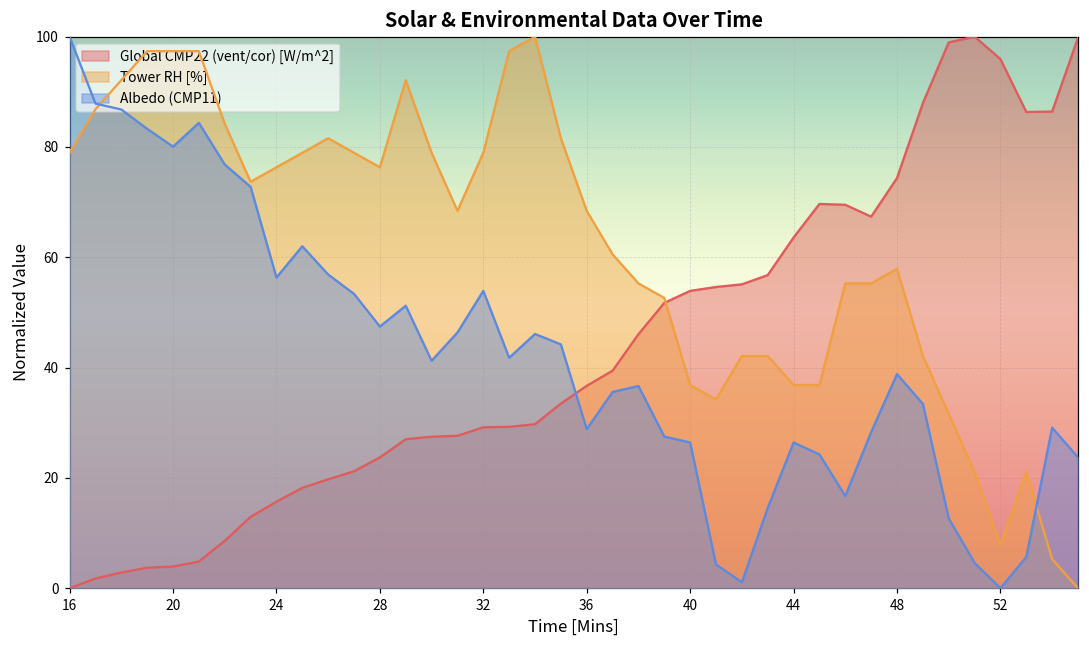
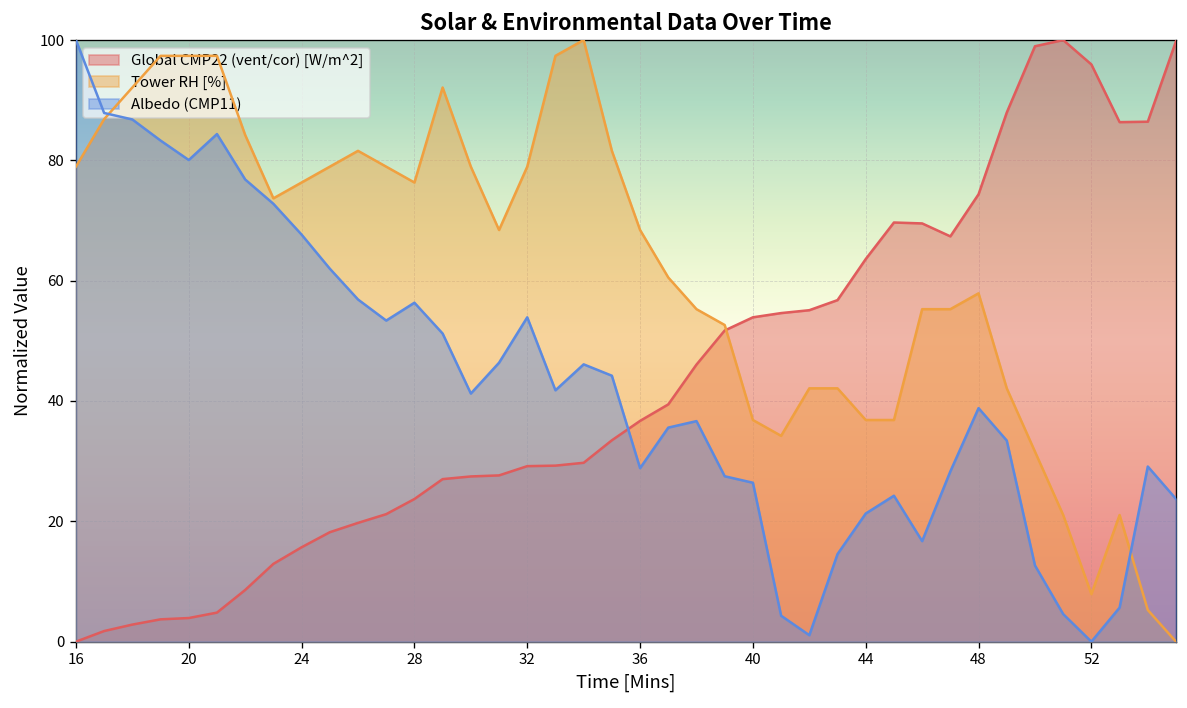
  {
    "Albedo (CMP11)": {
      "16": 100,
      "20": 80,
-     "24": 56,
-     "28": 47,
+     "24": 68,
+     "28": 56,
      "32": 54,
      "36": 29,
      "40": 26,
-     "44": 26,
+     "44": 21,
      "48": 39,
      "52": 0
    }
  }
